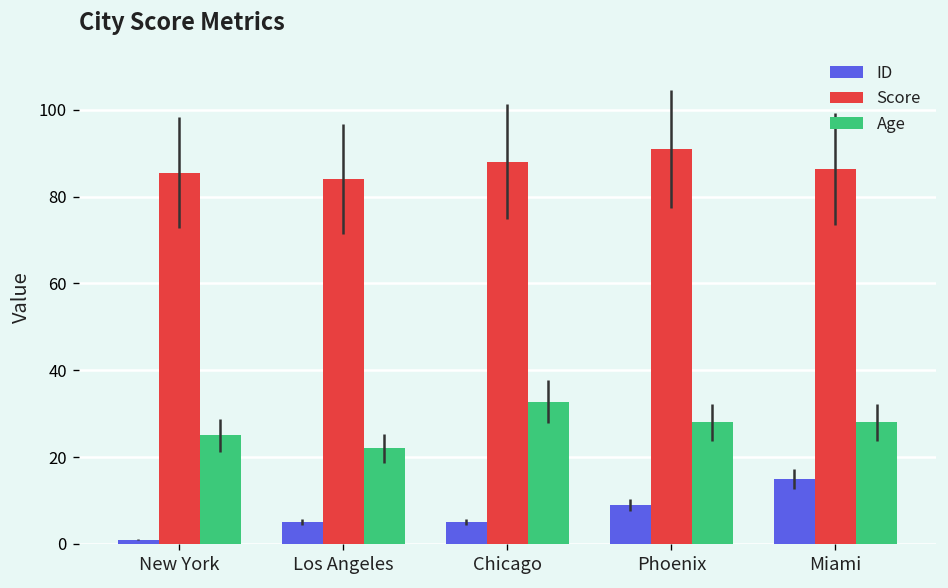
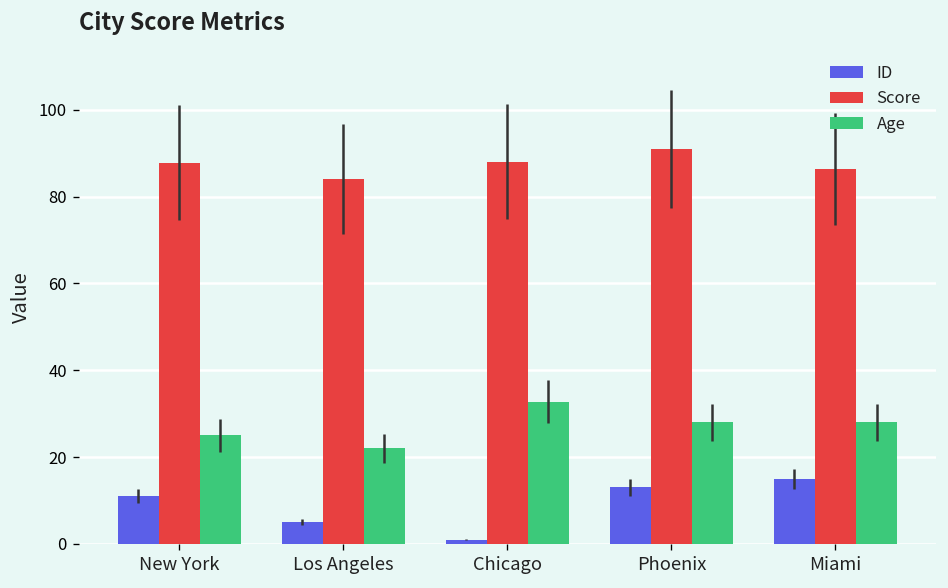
  {
    "ID": {
-     "New York": 1,
+     "New York": 11,
      "Los Angeles": 5,
-     "Chicago": 5,
-     "Phoenix": 9,
+     "Chicago": 1,
+     "Phoenix": 13,
      "Miami": 15
    },
    "Score": {
-     "New York": 86,
+     "New York": 88,
      "Los Angeles": 84,
      "Chicago": 88,
      "Phoenix": 91,
      "Miami": 86
    },
    "Age": {
      "New York": 25,
      "Los Angeles": 22,
      "Chicago": 33,
      "Phoenix": 28,
      "Miami": 28
    }
  }
